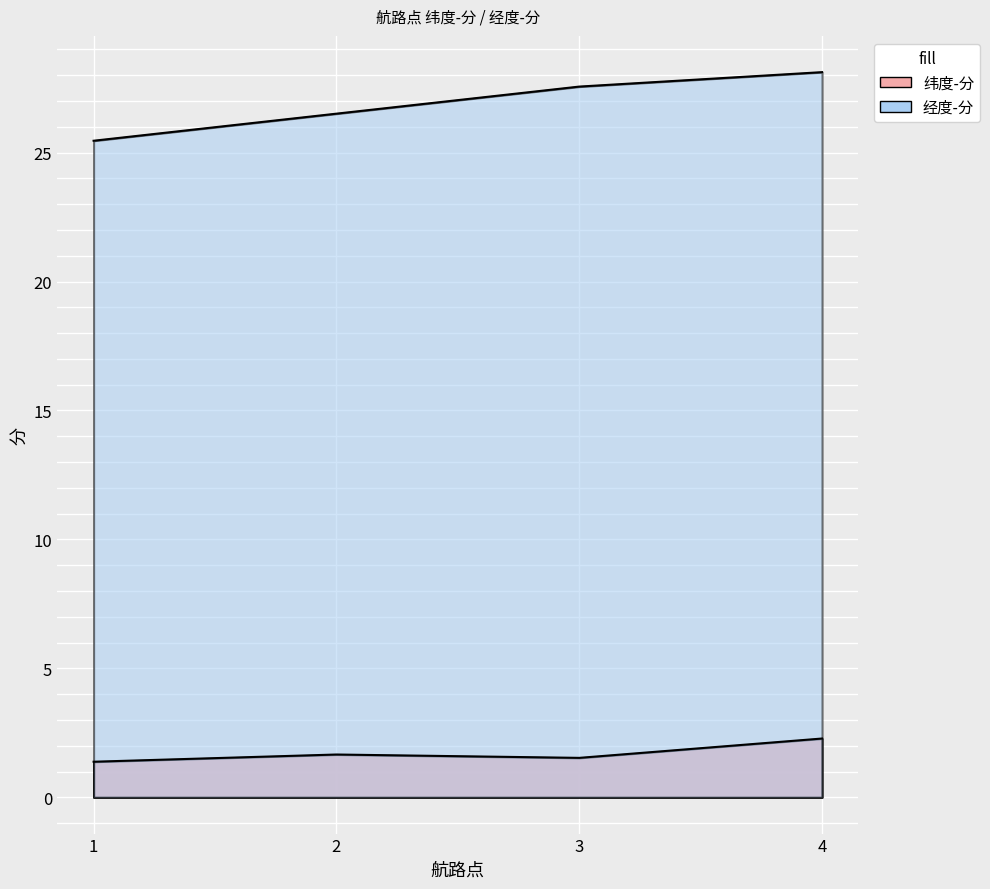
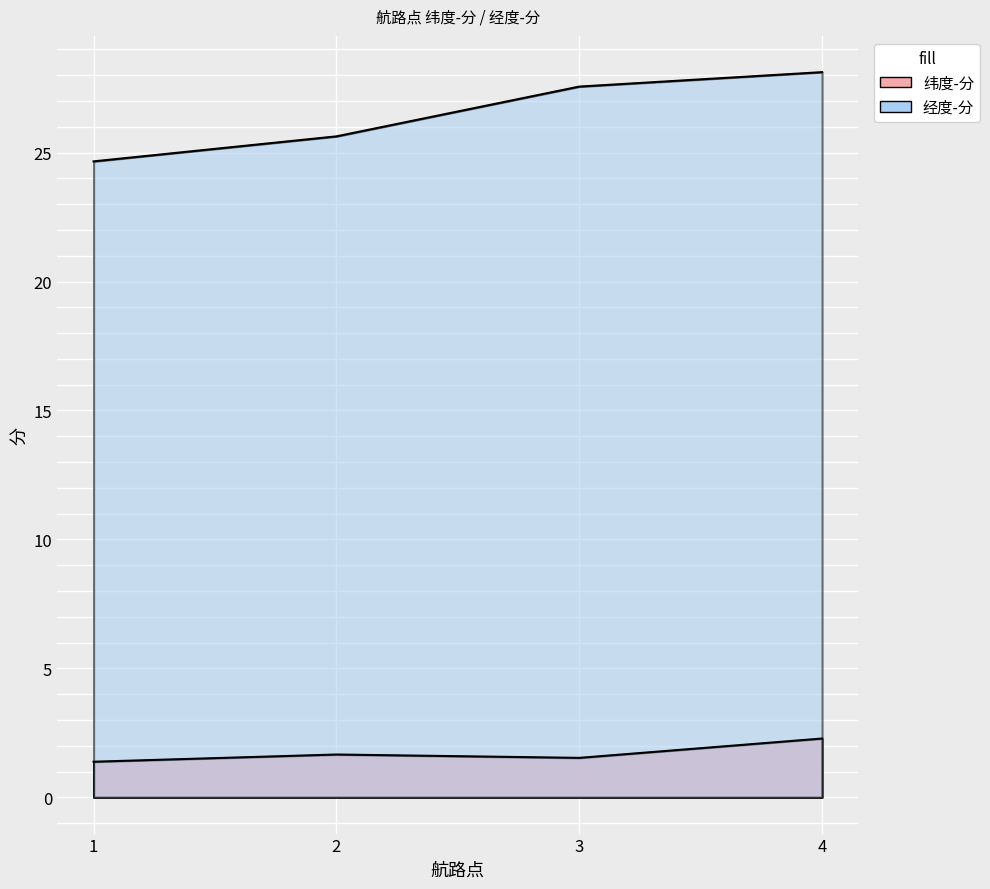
  {
    "纬度-分": {
      "1": 1.4,
      "2": 1.7,
      "3": 1.5,
      "4": 2.3
    },
    "经度-分": {
-     "1": 25.5,
-     "2": 26.5,
+     "1": 24.7,
+     "2": 25.6,
      "3": 27.6,
      "4": 28.1
    }
  }
